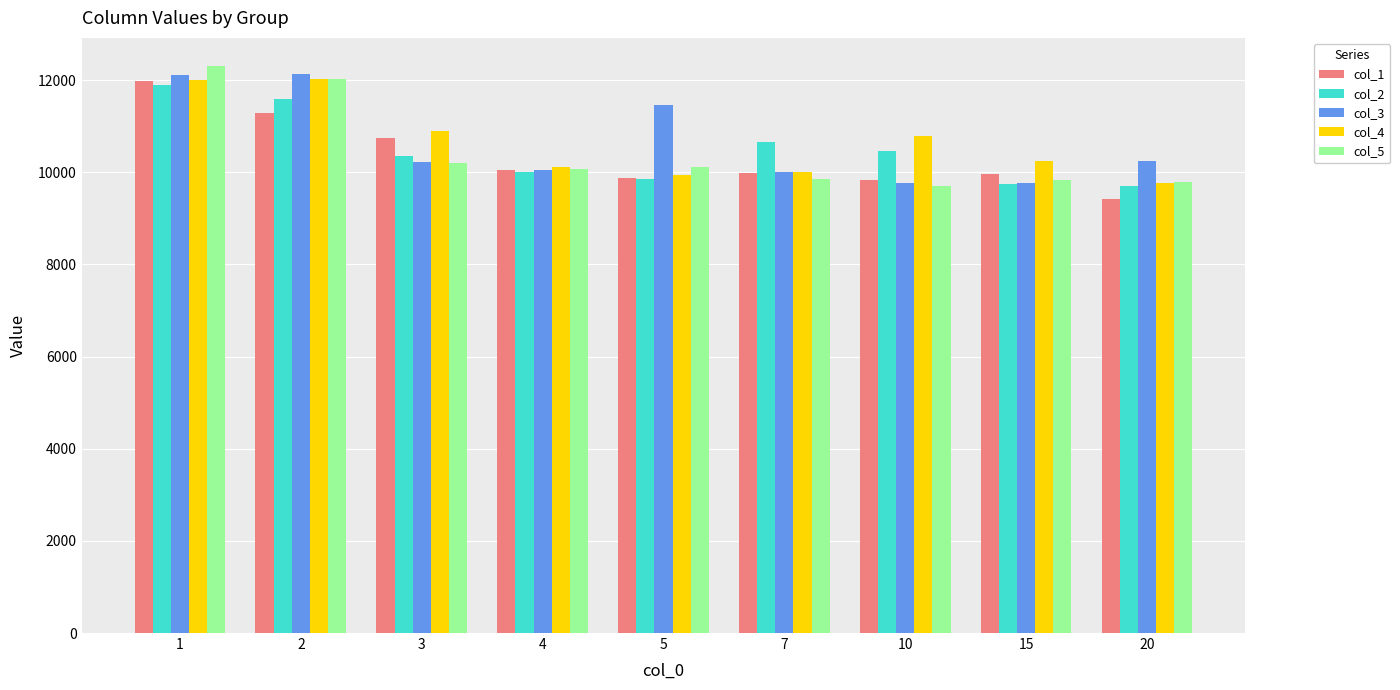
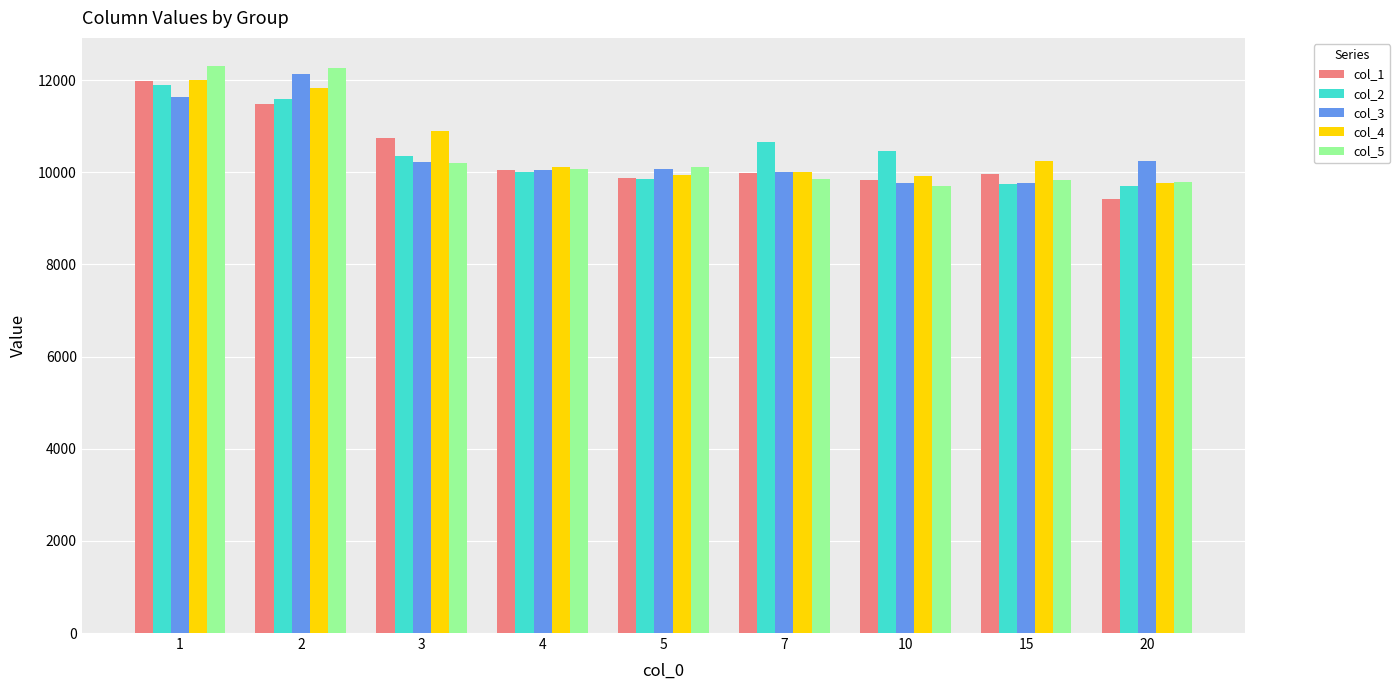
  {
    "col_1": {
      "1": 12000,
-     "2": 11300,
+     "2": 11500,
      "3": 10800,
      "4": 10000,
      "5": 9900,
      "7": 10000,
      "10": 9800,
      "15": 10000,
      "20": 9400
    },
    "col_2": {
      "1": 11900,
      "2": 11600,
      "3": 10400,
      "4": 10000,
      "5": 9900,
      "7": 10600,
      "10": 10500,
      "15": 9700,
      "20": 9700
    },
    "col_3": {
-     "1": 12100,
+     "1": 11600,
      "2": 12100,
      "3": 10200,
      "4": 10000,
-     "5": 11500,
+     "5": 10100,
      "7": 10000,
      "10": 9800,
      "15": 9800,
      "20": 10200
    },
    "col_4": {
      "1": 12000,
-     "2": 12000,
+     "2": 11800,
      "3": 10900,
      "4": 10100,
      "5": 9900,
      "7": 10000,
-     "10": 10800,
+     "10": 9900,
      "15": 10300,
      "20": 9800
    },
    "col_5": {
      "1": 12300,
-     "2": 12000,
+     "2": 12300,
      "3": 10200,
      "4": 10100,
      "5": 10100,
      "7": 9900,
      "10": 9700,
      "15": 9800,
      "20": 9800
    }
  }
